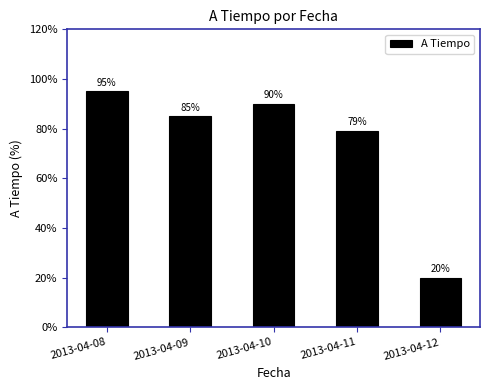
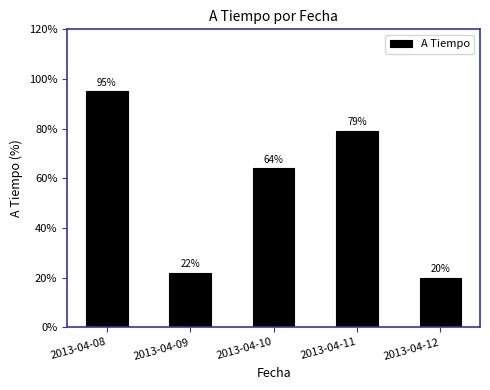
  {
    "2013-04-08": "95%",
-   "2013-04-09": "85%",
-   "2013-04-10": "90%",
+   "2013-04-09": "22%",
+   "2013-04-10": "64%",
    "2013-04-11": "79%",
    "2013-04-12": "20%"
  }
